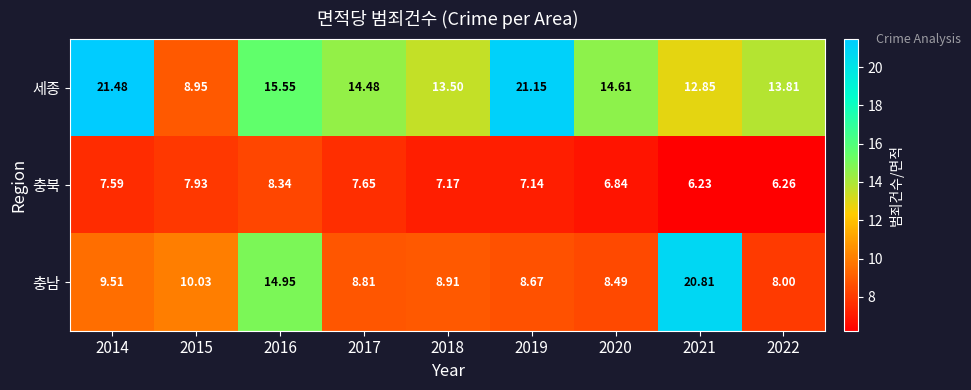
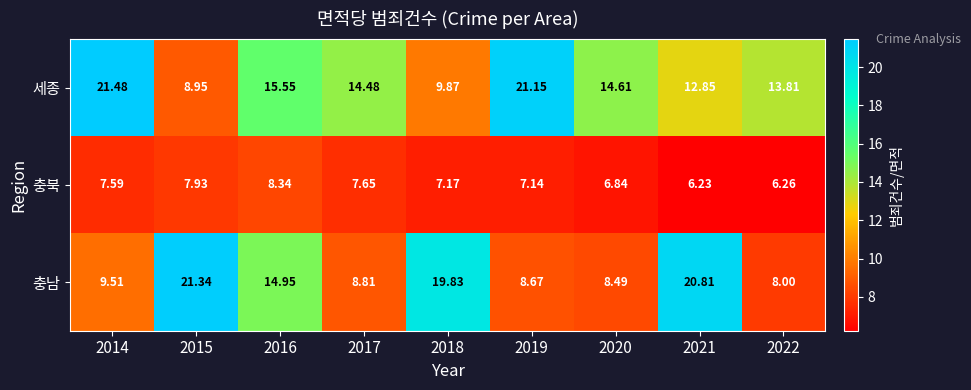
  {
    "세종": {
      "2014": 21.48,
      "2015": 8.95,
      "2016": 15.55,
      "2017": 14.48,
-     "2018": 13.50,
+     "2018": 9.87,
      "2019": 21.15,
      "2020": 14.61,
      "2021": 12.85,
      "2022": 13.81
    },
    "충북": {
      "2014": 7.59,
      "2015": 7.93,
      "2016": 8.34,
      "2017": 7.65,
      "2018": 7.17,
      "2019": 7.14,
      "2020": 6.84,
      "2021": 6.23,
      "2022": 6.26
    },
    "충남": {
      "2014": 9.51,
-     "2015": 10.03,
+     "2015": 21.34,
      "2016": 14.95,
      "2017": 8.81,
-     "2018": 8.91,
+     "2018": 19.83,
      "2019": 8.67,
      "2020": 8.49,
      "2021": 20.81,
      "2022": 8.00
    }
  }
